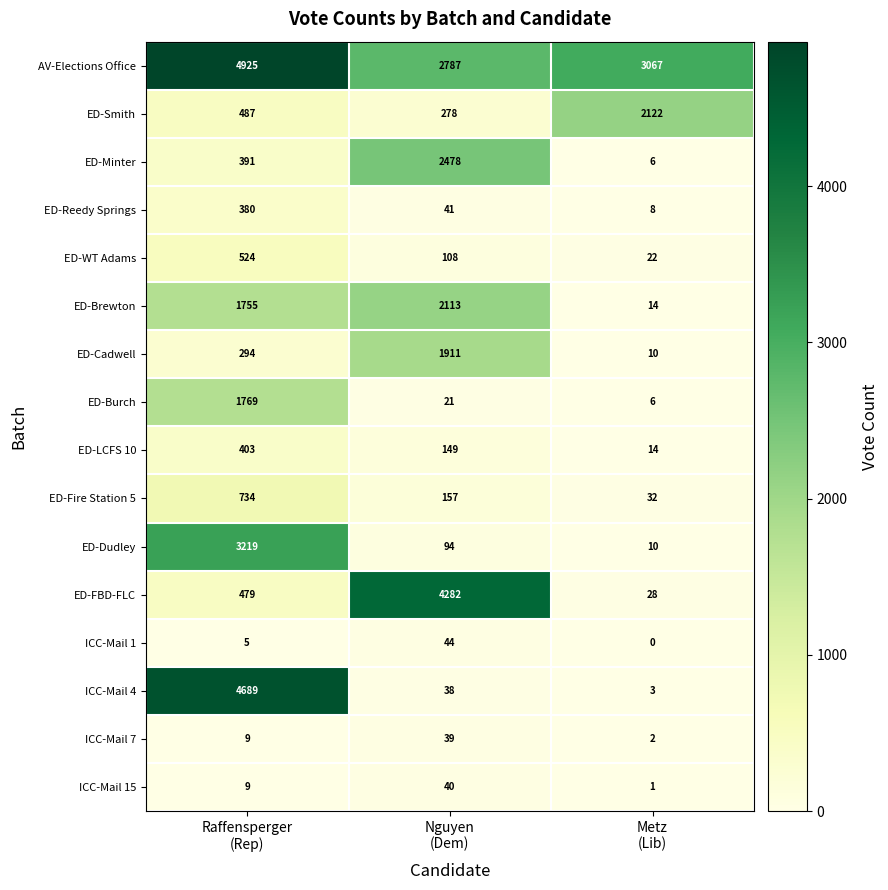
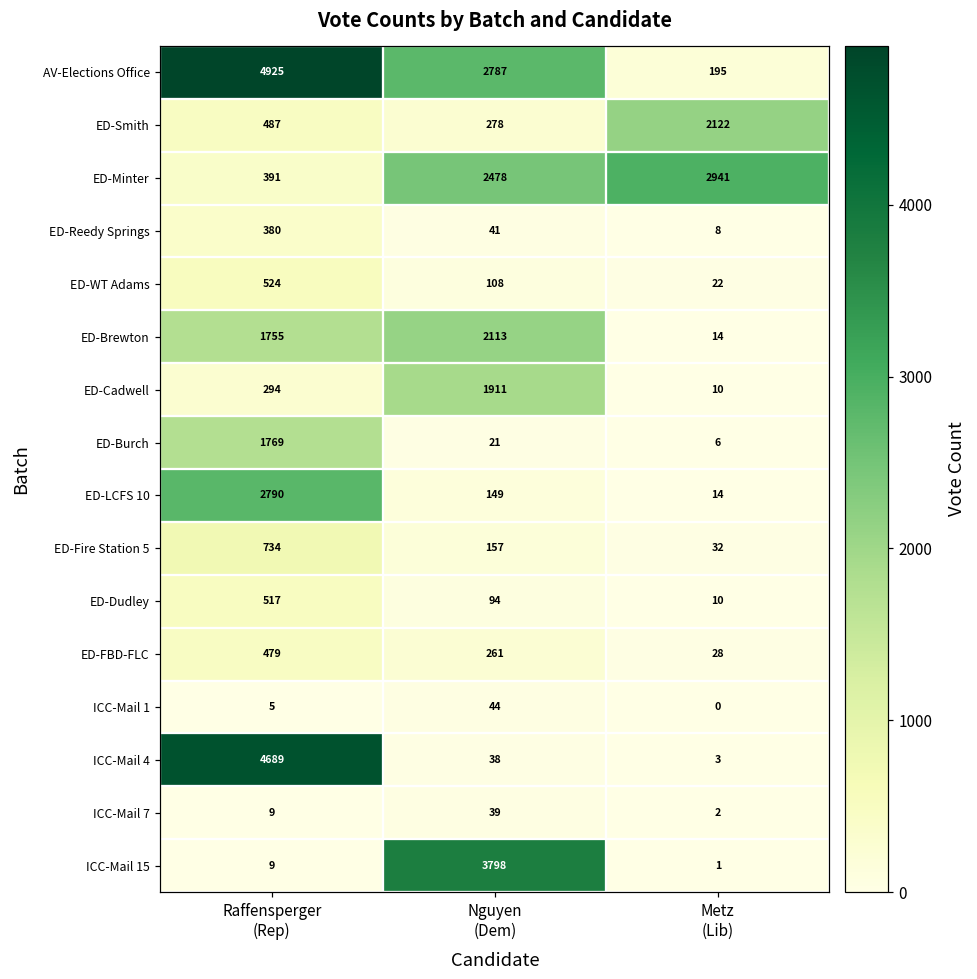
  {
    "AV-Elections Office": {
      "Raffensperger (Rep)": 4925,
      "Nguyen (Dem)": 2787,
-     "Metz (Lib)": 3067
+     "Metz (Lib)": 195
    },
    "ED-Smith": {
      "Raffensperger (Rep)": 487,
      "Nguyen (Dem)": 278,
      "Metz (Lib)": 2122
    },
    "ED-Minter": {
      "Raffensperger (Rep)": 391,
      "Nguyen (Dem)": 2478,
-     "Metz (Lib)": 6
+     "Metz (Lib)": 2941
    },
    "ED-Reedy Springs": {
      "Raffensperger (Rep)": 380,
      "Nguyen (Dem)": 41,
      "Metz (Lib)": 8
    },
    "ED-WT Adams": {
      "Raffensperger (Rep)": 524,
      "Nguyen (Dem)": 108,
      "Metz (Lib)": 22
    },
    "ED-Brewton": {
      "Raffensperger (Rep)": 1755,
      "Nguyen (Dem)": 2113,
      "Metz (Lib)": 14
    },
    "ED-Cadwell": {
      "Raffensperger (Rep)": 294,
      "Nguyen (Dem)": 1911,
      "Metz (Lib)": 10
    },
    "ED-Burch": {
      "Raffensperger (Rep)": 1769,
      "Nguyen (Dem)": 21,
      "Metz (Lib)": 6
    },
    "ED-LCFS 10": {
-     "Raffensperger (Rep)": 403,
+     "Raffensperger (Rep)": 2790,
      "Nguyen (Dem)": 149,
      "Metz (Lib)": 14
    },
    "ED-Fire Station 5": {
      "Raffensperger (Rep)": 734,
      "Nguyen (Dem)": 157,
      "Metz (Lib)": 32
    },
    "ED-Dudley": {
-     "Raffensperger (Rep)": 3219,
+     "Raffensperger (Rep)": 517,
      "Nguyen (Dem)": 94,
      "Metz (Lib)": 10
    },
    "ED-FBD-FLC": {
      "Raffensperger (Rep)": 479,
-     "Nguyen (Dem)": 4282,
+     "Nguyen (Dem)": 261,
      "Metz (Lib)": 28
    },
    "ICC-Mail 1": {
      "Raffensperger (Rep)": 5,
      "Nguyen (Dem)": 44,
      "Metz (Lib)": 0
    },
    "ICC-Mail 4": {
      "Raffensperger (Rep)": 4689,
      "Nguyen (Dem)": 38,
      "Metz (Lib)": 3
    },
    "ICC-Mail 7": {
      "Raffensperger (Rep)": 9,
      "Nguyen (Dem)": 39,
      "Metz (Lib)": 2
    },
    "ICC-Mail 15": {
      "Raffensperger (Rep)": 9,
-     "Nguyen (Dem)": 40,
+     "Nguyen (Dem)": 3798,
      "Metz (Lib)": 1
    }
  }
